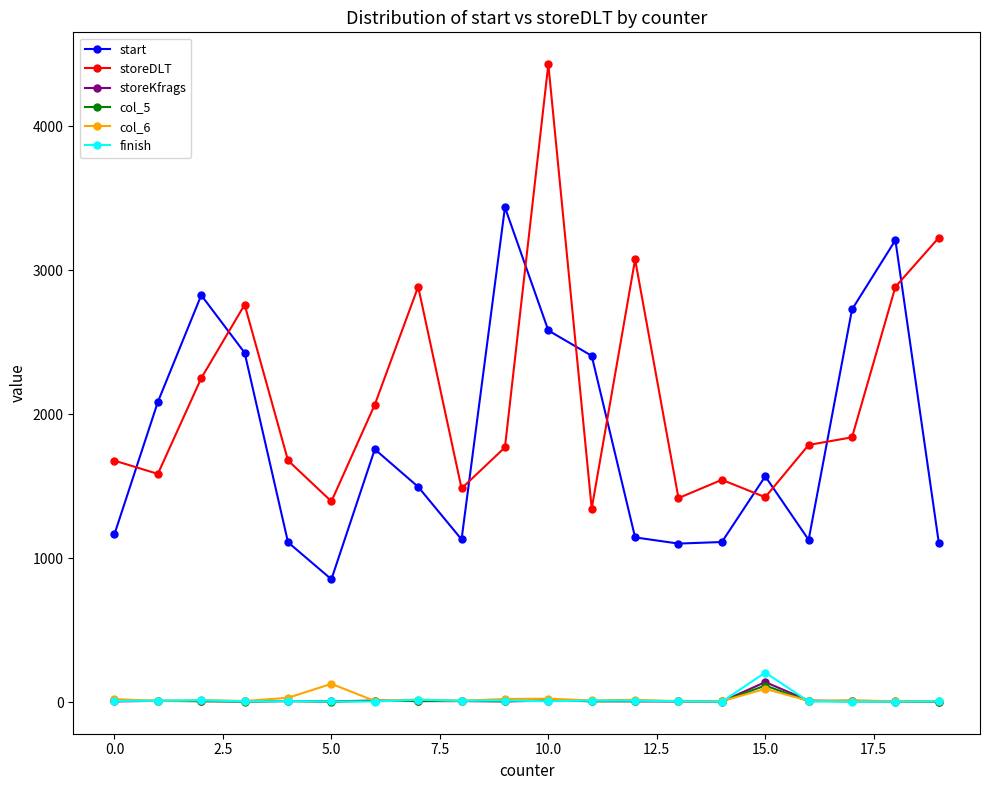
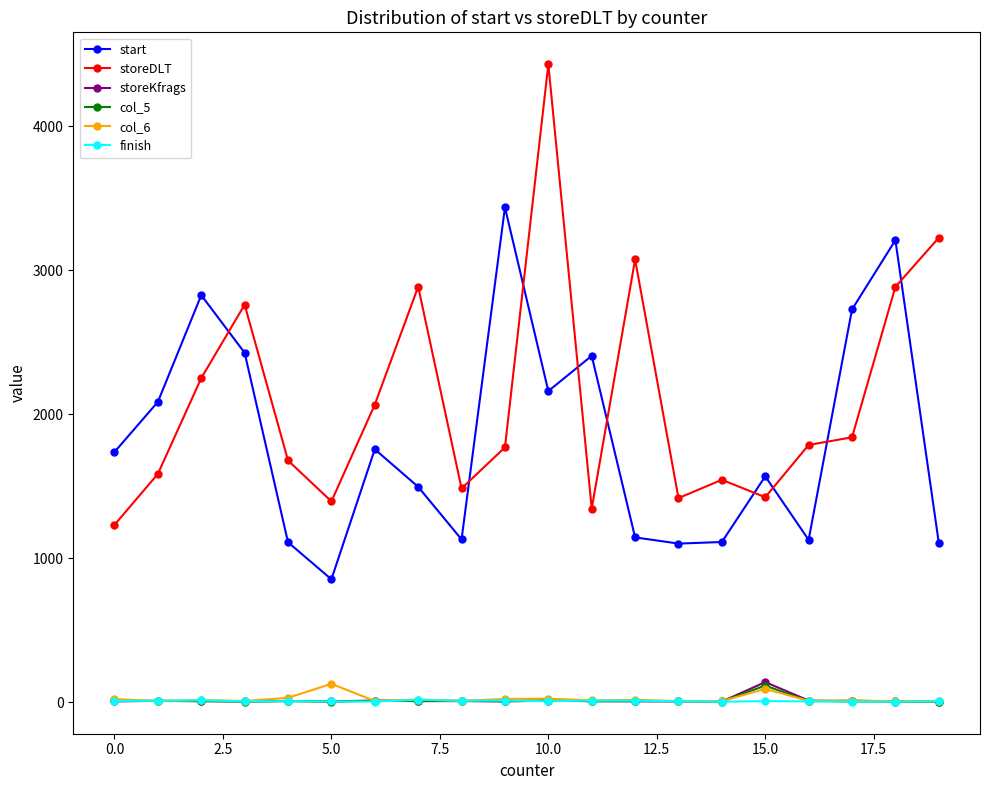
  {
    "start": {
-     "0.0": 1170,
+     "0.0": 1740,
      "5.0": 850,
-     "10.0": 2580,
+     "10.0": 2160,
      "15.0": 1570
    },
    "storeDLT": {
-     "0.0": 1680,
+     "0.0": 1230,
      "5.0": 1400,
      "10.0": 4430,
      "15.0": 1420
    },
    "storeKfrags": {
      "15.0": 140
    },
    "col_5": {
      "15.0": 120
    },
    "col_6": {
      "5.0": 130,
      "15.0": 90
    },
    "finish": {
-     "15.0": 210
+     "15.0": 10
    }
  }
